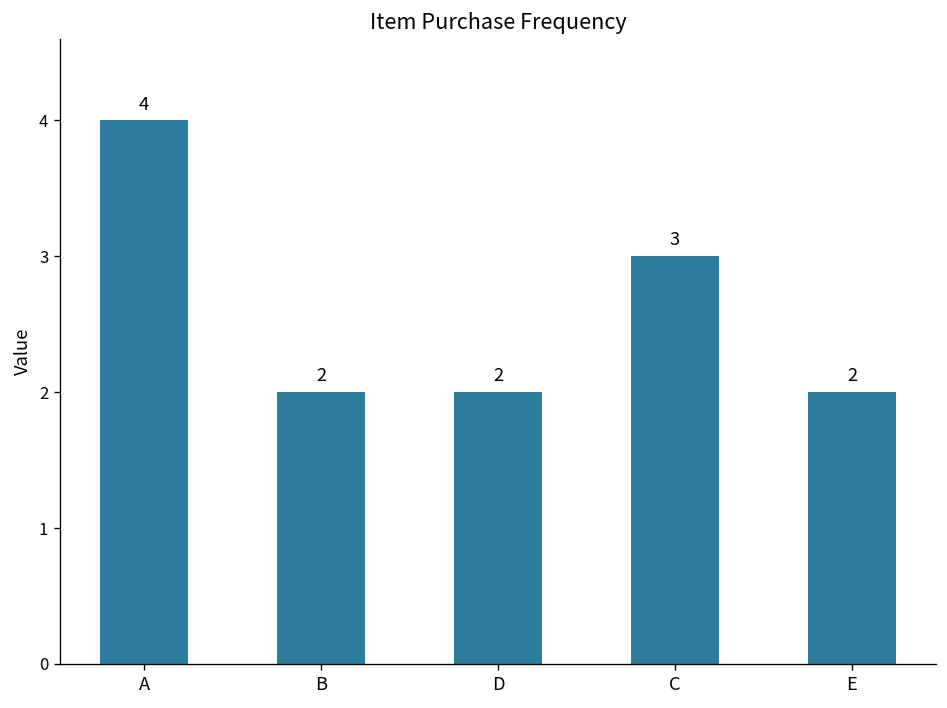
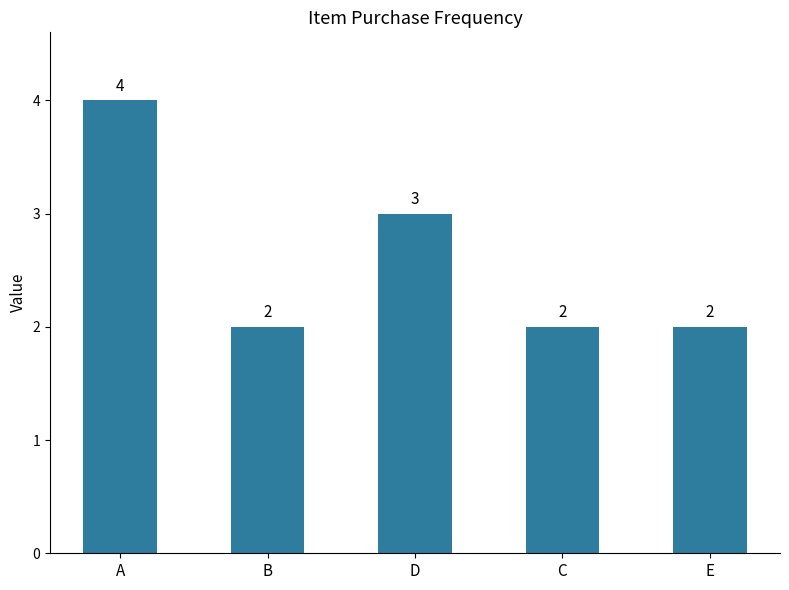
  {
    "A": 4,
    "B": 2,
-   "D": 2,
-   "C": 3,
+   "D": 3,
+   "C": 2,
    "E": 2
  }
